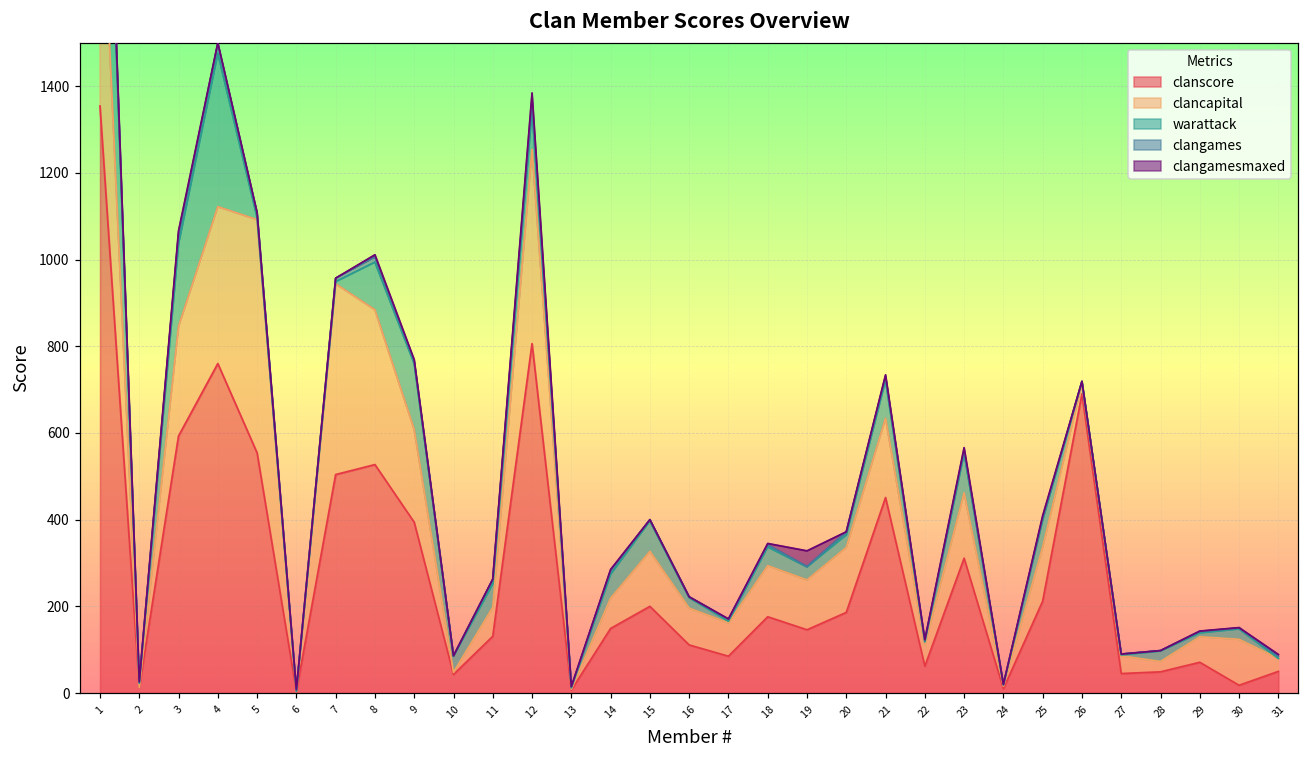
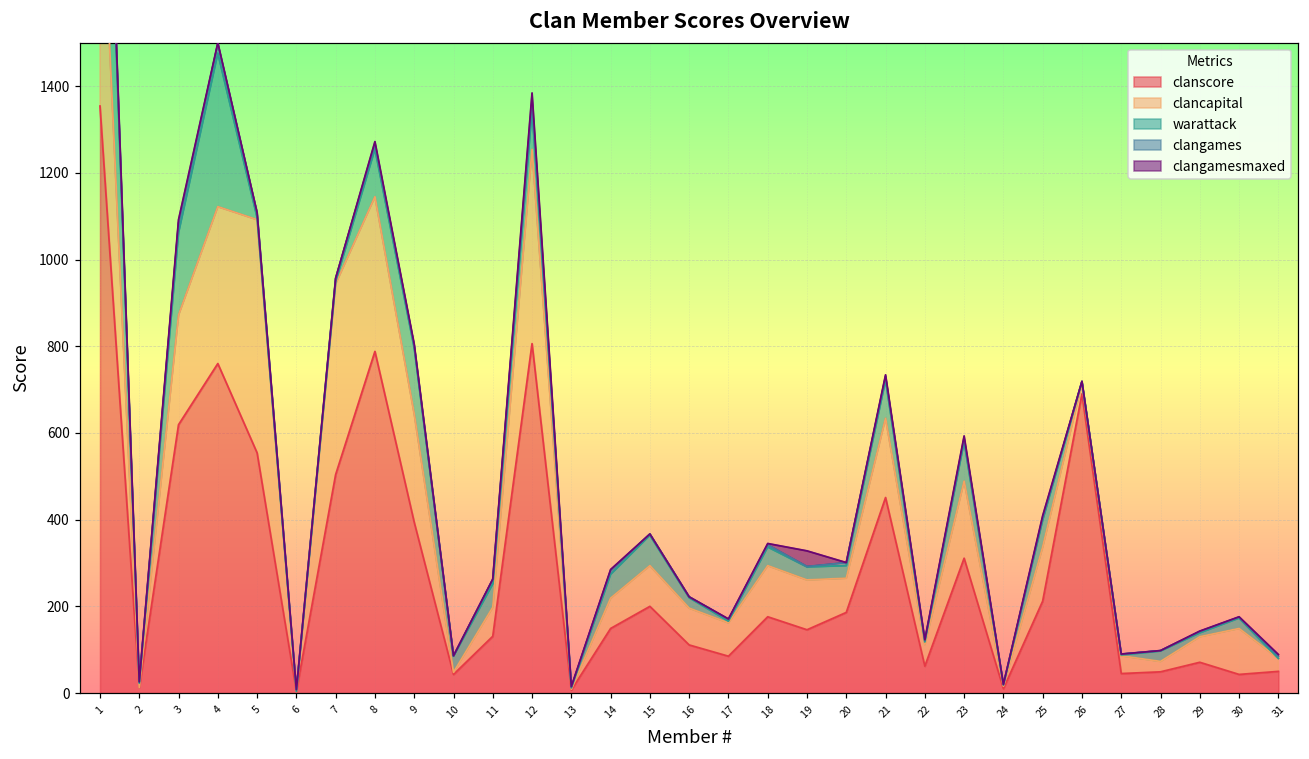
  {
    "clanscore": {
      "1": 1350,
-     "3": 590,
+     "3": 620,
      "4": 760,
      "5": 550,
      "7": 500,
-     "8": 530,
+     "8": 790,
      "9": 390,
      "11": 130,
      "12": 810,
      "14": 150,
      "15": 200,
      "16": 110,
      "17": 90,
      "18": 180,
      "19": 150,
      "20": 190,
      "21": 450,
      "22": 60,
      "23": 310,
      "25": 210,
      "26": 690,
      "27": 50,
      "28": 50,
      "29": 70,
-     "30": 20,
+     "30": 40,
      "31": 50
    },
    "clancapital": {
      "3": 250,
      "4": 360,
      "8": 360,
-     "9": 210,
+     "9": 250,
      "11": 70,
      "12": 450,
      "14": 70,
-     "15": 130,
+     "15": 90,
      "16": 90,
      "18": 120,
      "19": 120,
-     "20": 150,
+     "20": 80,
      "21": 180,
-     "23": 150,
+     "23": 180,
      "25": 130,
      "28": 20,
      "29": 60,
      "30": 110
    },
    "clangamesmaxed": {
      "3": 10,
      "12": 20,
      "19": 40
    }
  }
